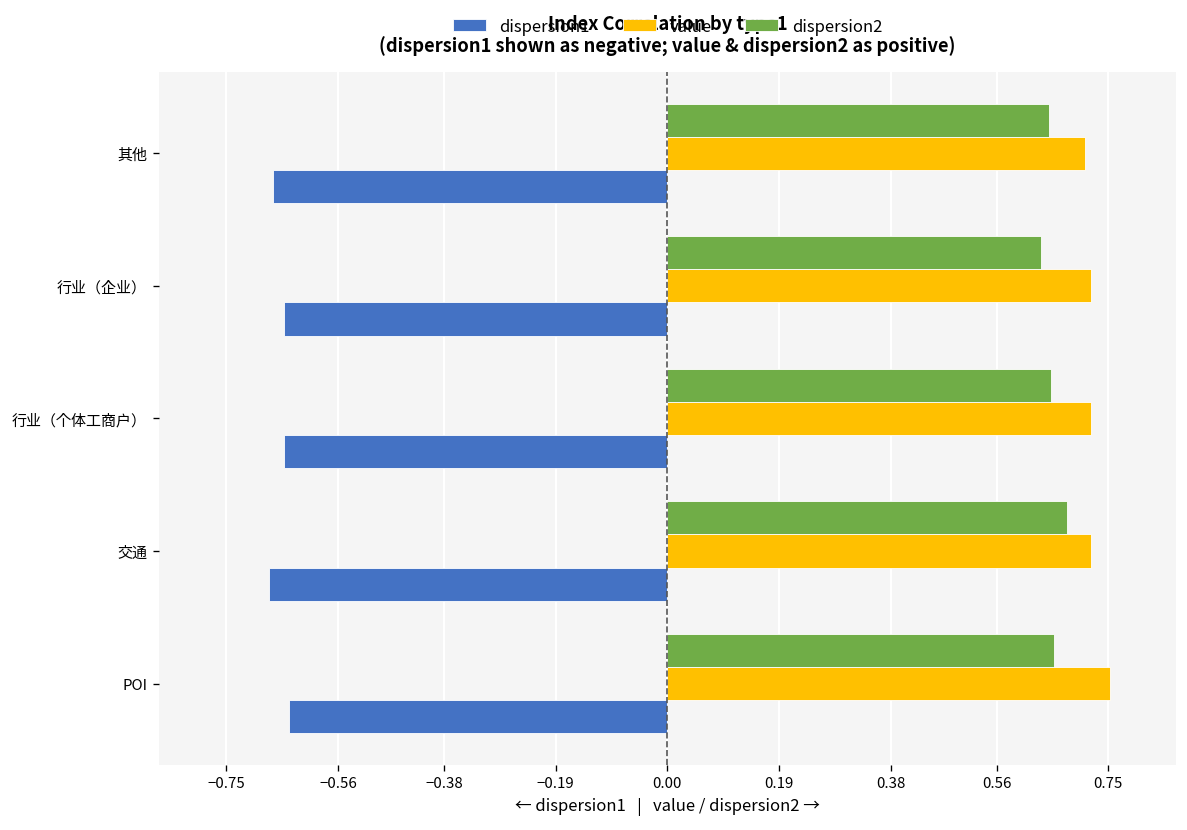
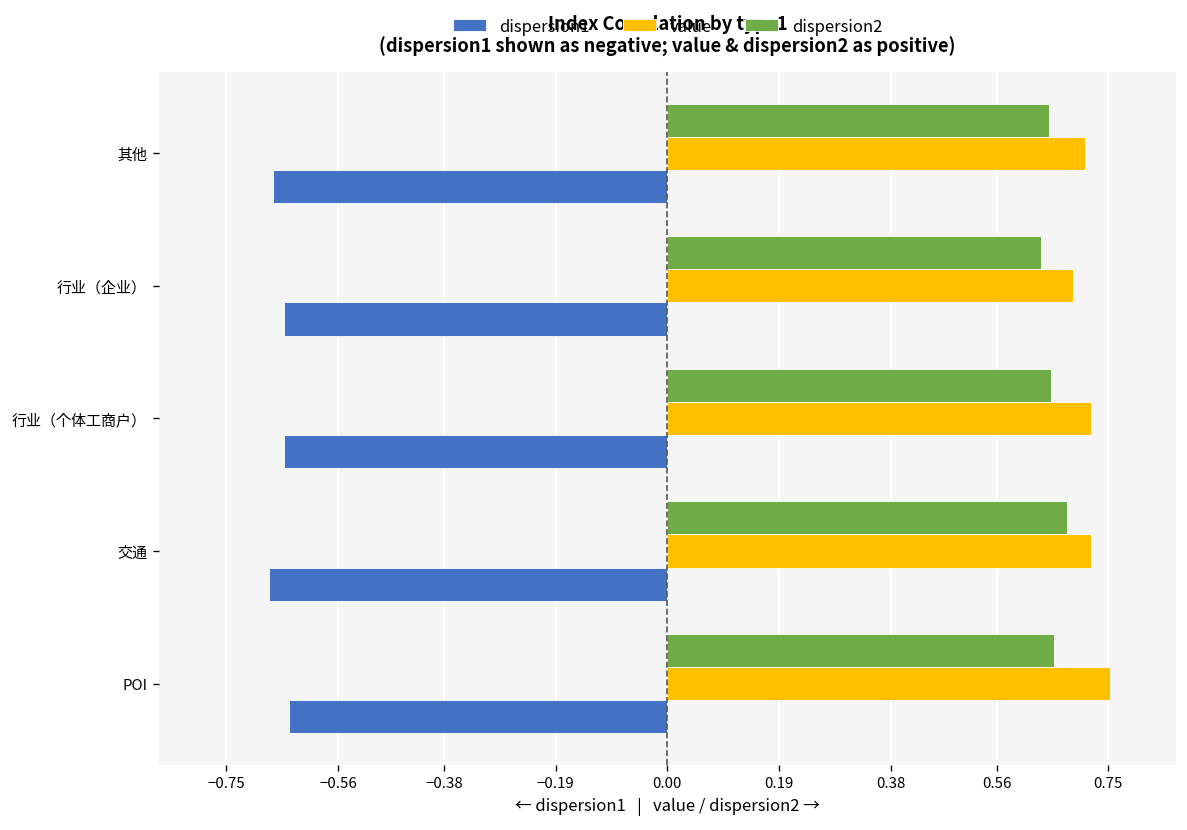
  {
    "dispersion1": {
      "其他": -0.67,
      "行业（企业）": -0.65,
      "行业（个体工商户）": -0.65,
      "交通": -0.68,
      "POI": -0.64
    },
    "value": {
      "其他": 0.71,
-     "行业（企业）": 0.72,
+     "行业（企业）": 0.69,
      "行业（个体工商户）": 0.72,
      "交通": 0.72,
      "POI": 0.75
    },
    "dispersion2": {
      "其他": 0.65,
      "行业（企业）": 0.64,
      "行业（个体工商户）": 0.65,
      "交通": 0.68,
      "POI": 0.66
    }
  }
